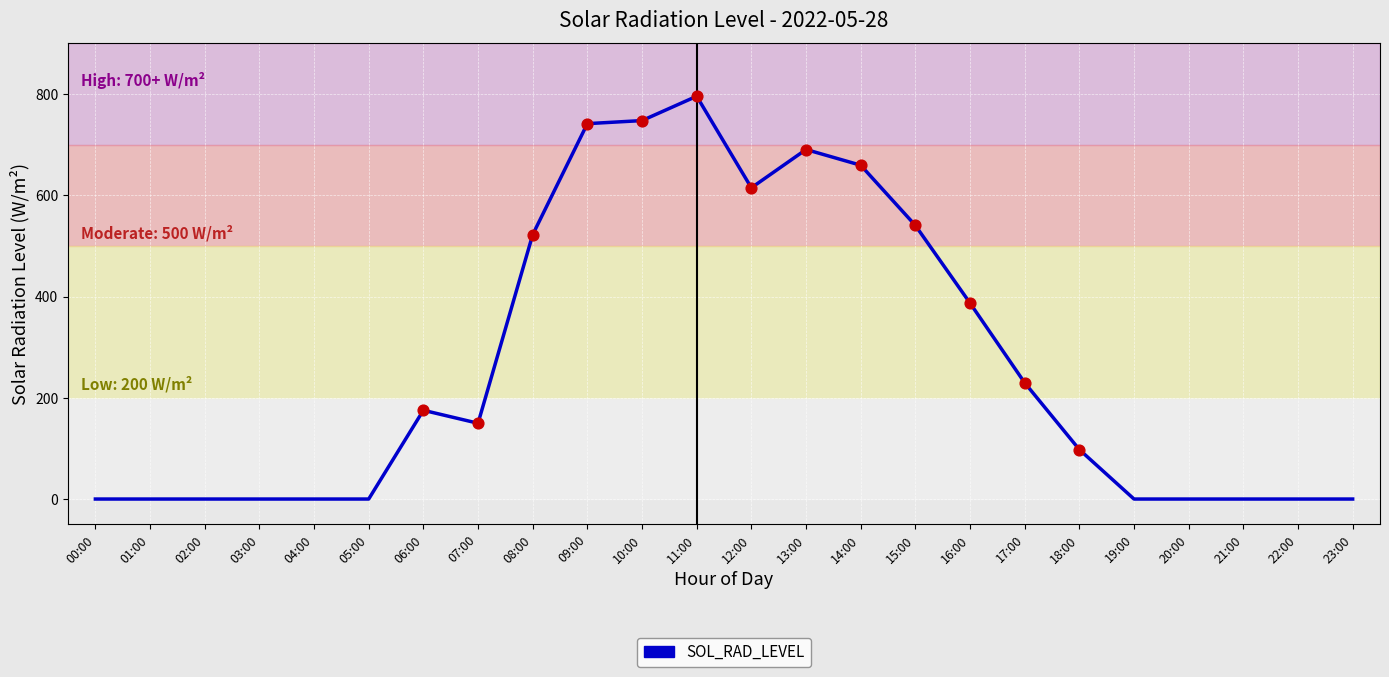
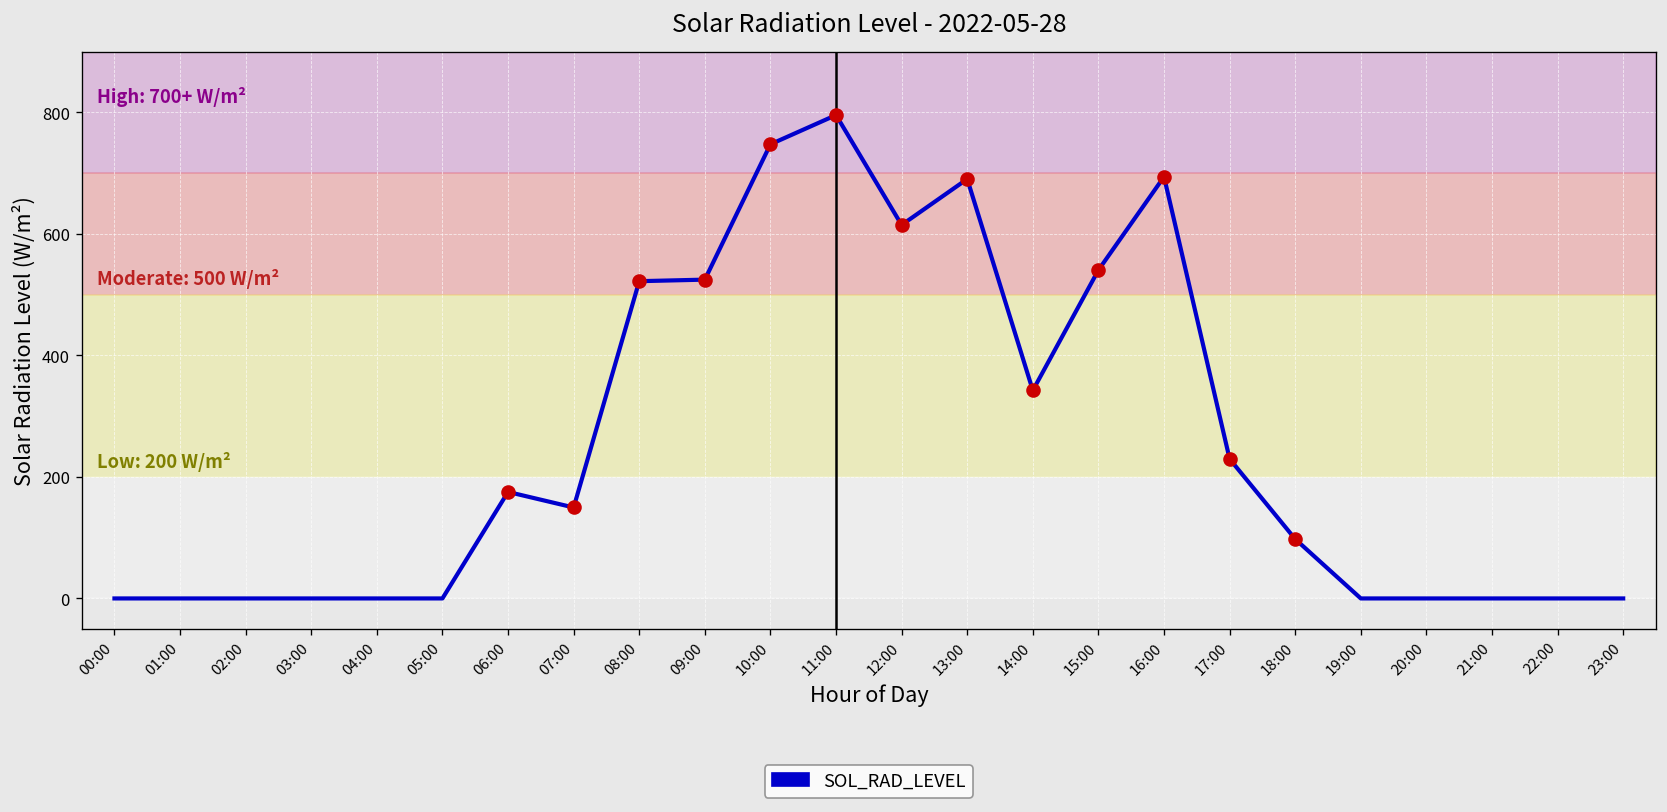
  {
    "SOL_RAD_LEVEL": {
      "00:00": 0,
      "01:00": 0,
      "02:00": 0,
      "03:00": 0,
      "04:00": 0,
      "05:00": 0,
-     "09:00": 740,
-     "14:00": 660,
-     "16:00": 390,
+     "09:00": 520,
+     "14:00": 340,
+     "16:00": 690,
      "19:00": 0,
      "20:00": 0,
      "21:00": 0,
      "22:00": 0,
      "23:00": 0
    }
  }
